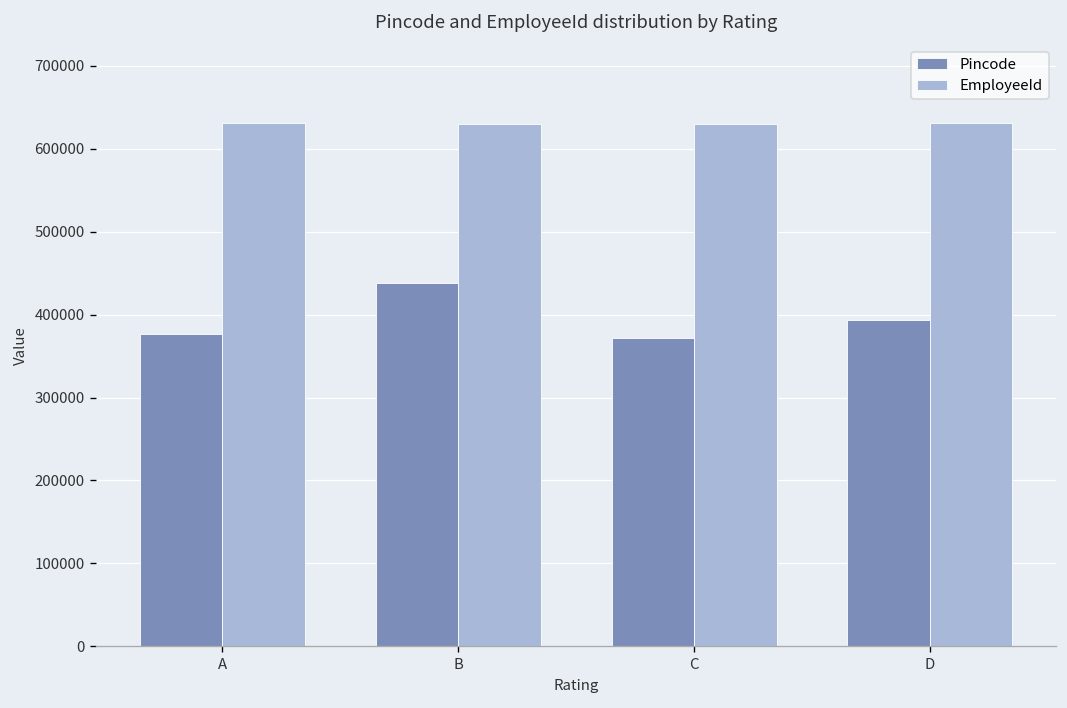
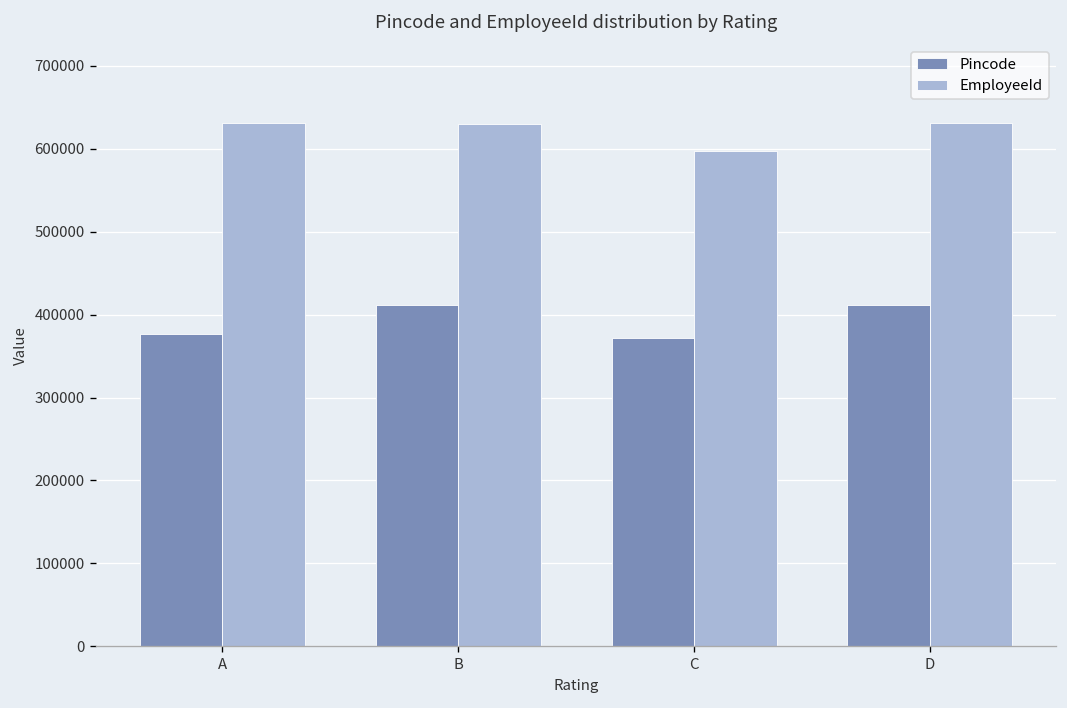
  {
    "Pincode": {
      "A": 380000,
-     "B": 440000,
+     "B": 410000,
      "C": 370000,
-     "D": 390000
+     "D": 410000
    },
    "EmployeeId": {
      "A": 630000,
      "B": 630000,
-     "C": 630000,
+     "C": 600000,
      "D": 630000
    }
  }
